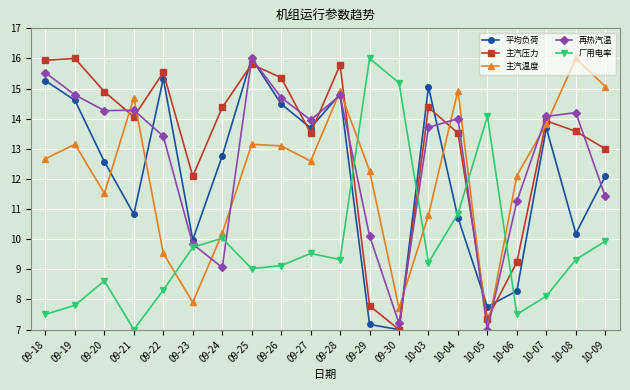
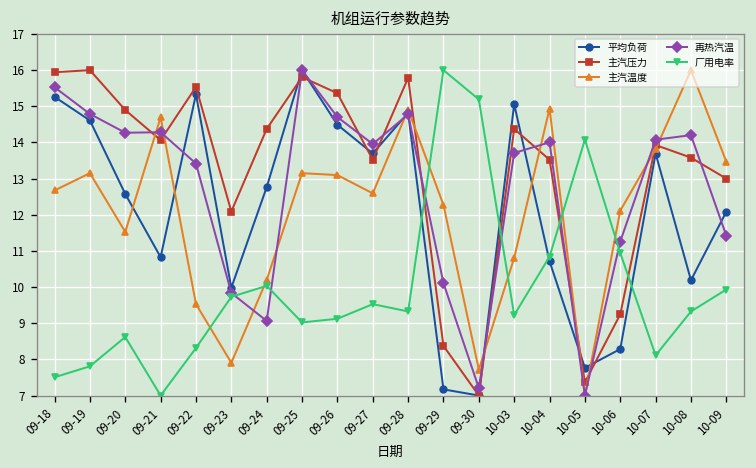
  {
    "平均负荷": {
      "09-18": 15.3,
      "09-19": 14.6,
      "09-20": 12.6,
      "09-21": 10.8,
      "09-22": 15.3,
      "09-23": 10.0,
      "09-24": 12.8,
      "09-26": 14.5,
      "09-27": 13.7,
      "09-29": 7.2,
      "10-03": 15.1,
      "10-04": 10.7,
      "10-05": 7.8,
      "10-06": 8.3,
      "10-07": 13.7,
      "10-08": 10.2,
      "10-09": 12.1
    },
    "主汽压力": {
      "09-18": 15.9,
      "09-19": 16.0,
      "09-20": 14.9,
      "09-21": 14.1,
      "09-22": 15.5,
      "09-23": 12.1,
      "09-24": 14.4,
      "09-25": 15.8,
      "09-26": 15.4,
      "09-27": 13.5,
      "09-28": 15.8,
-     "09-29": 7.8,
+     "09-29": 8.4,
      "10-03": 14.4,
      "10-04": 13.5,
      "10-05": 7.4,
      "10-06": 9.2,
      "10-07": 13.9,
      "10-08": 13.6,
      "10-09": 13.0
    },
    "主汽温度": {
      "09-18": 12.7,
      "09-19": 13.2,
      "09-20": 11.5,
      "09-21": 14.7,
      "09-22": 9.5,
      "09-23": 7.9,
      "09-24": 10.2,
      "09-25": 13.2,
      "09-26": 13.1,
      "09-27": 12.6,
      "09-28": 14.9,
      "09-29": 12.3,
      "09-30": 7.7,
      "10-03": 10.8,
      "10-04": 14.9,
      "10-06": 12.1,
      "10-07": 13.8,
-     "10-09": 15.1
+     "10-09": 13.5
    },
    "再热汽温": {
      "09-18": 15.5,
      "09-19": 14.8,
      "09-20": 14.3,
      "09-21": 14.3,
      "09-22": 13.4,
      "09-23": 9.8,
      "09-24": 9.1,
      "09-26": 14.7,
      "09-27": 14.0,
      "09-29": 10.1,
      "09-30": 7.2,
      "10-03": 13.7,
      "10-04": 14.0,
      "10-06": 11.3,
      "10-07": 14.1,
      "10-08": 14.2,
      "10-09": 11.4
    },
    "厂用电率": {
      "09-18": 7.5,
      "09-19": 7.8,
      "09-20": 8.6,
      "09-21": 7.0,
      "09-22": 8.3,
      "09-23": 9.7,
      "09-24": 10.0,
      "09-25": 9.0,
      "09-26": 9.1,
      "09-27": 9.5,
      "09-28": 9.3,
      "09-29": 16.0,
      "09-30": 15.2,
      "10-03": 9.2,
      "10-04": 10.8,
      "10-05": 14.1,
-     "10-06": 7.5,
+     "10-06": 10.9,
      "10-07": 8.1,
      "10-08": 9.3,
      "10-09": 9.9
    }
  }
